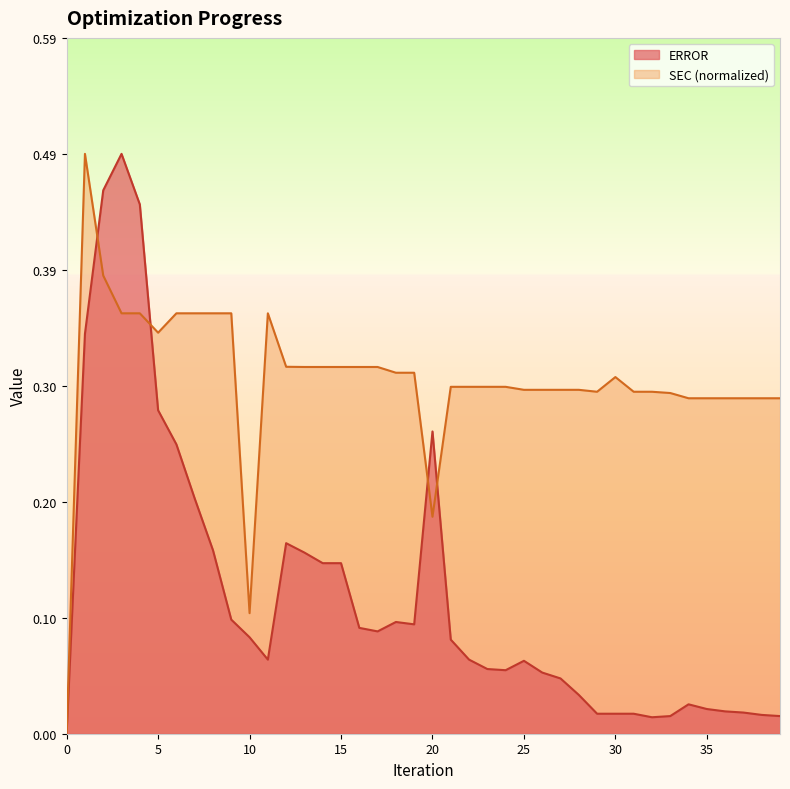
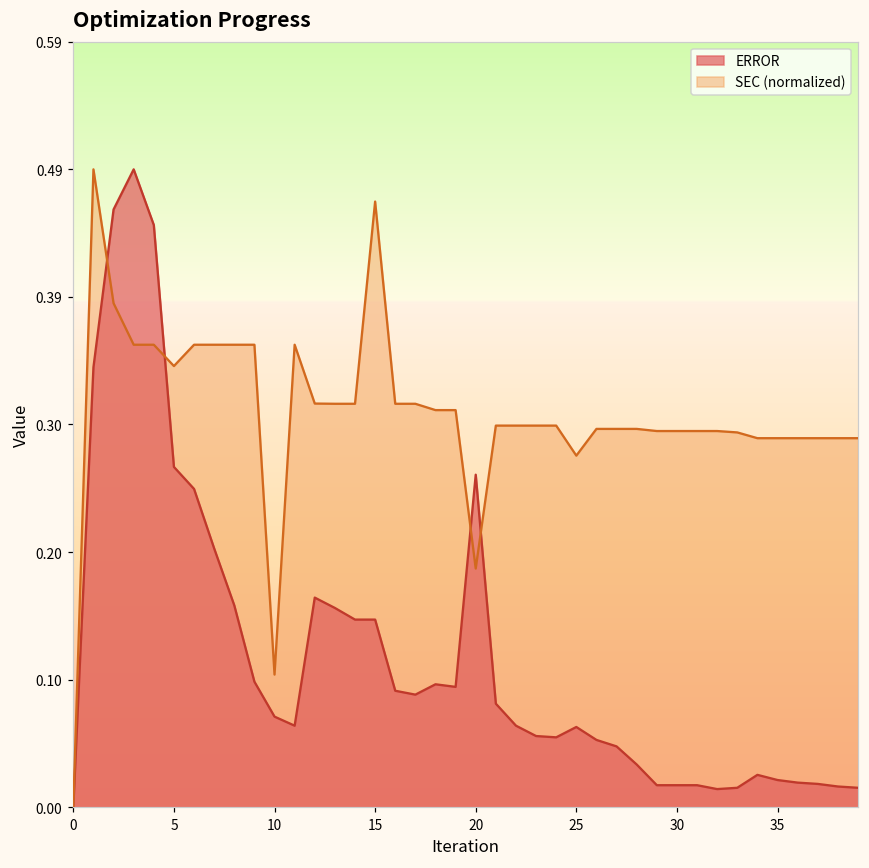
  {
    "ERROR": {
-     "5": 0.275,
-     "10": 0.082,
+     "5": 0.263,
+     "10": 0.070,
      "15": 0.145,
      "20": 0.257,
      "25": 0.062,
      "30": 0.017,
      "35": 0.021
    },
    "SEC (normalized)": {
      "5": 0.341,
      "10": 0.102,
-     "15": 0.312,
+     "15": 0.468,
      "20": 0.184,
-     "25": 0.292,
-     "30": 0.303,
+     "25": 0.272,
+     "30": 0.291,
      "35": 0.285
    }
  }
